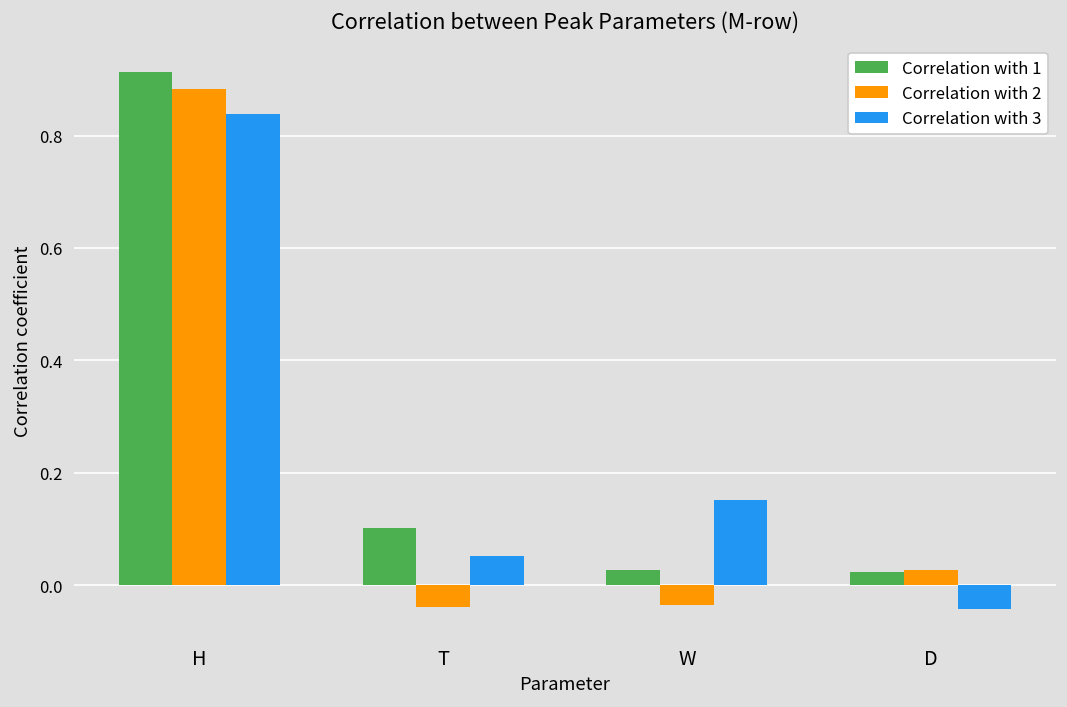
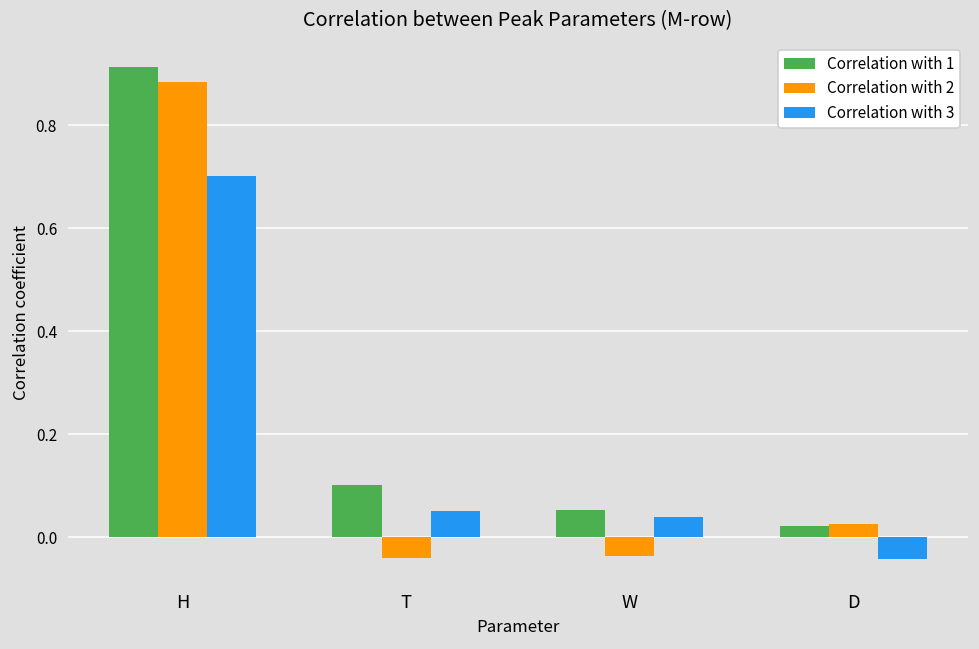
  {
    "Correlation with 1": {
      "H": 0.91,
      "T": 0.10,
-     "W": 0.03,
+     "W": 0.05,
      "D": 0.02
    },
    "Correlation with 2": {
      "H": 0.88,
      "T": -0.04,
      "W": -0.04,
      "D": 0.03
    },
    "Correlation with 3": {
-     "H": 0.84,
+     "H": 0.70,
      "T": 0.05,
-     "W": 0.15,
+     "W": 0.04,
      "D": -0.04
    }
  }
